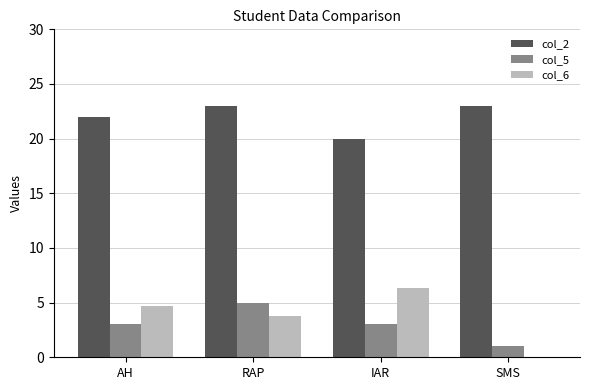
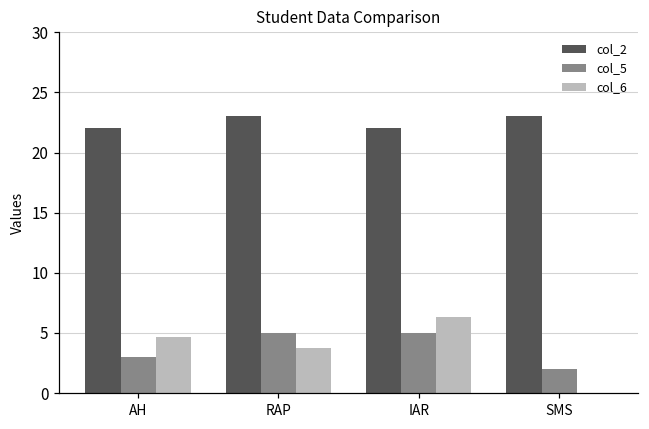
  {
    "col_2": {
      "AH": 22,
      "RAP": 23,
-     "IAR": 20,
+     "IAR": 22,
      "SMS": 23
    },
    "col_5": {
      "AH": 3,
      "RAP": 5,
-     "IAR": 3,
-     "SMS": 1
+     "IAR": 5,
+     "SMS": 2
    },
    "col_6": {
      "AH": 4.7,
      "RAP": 3.8,
      "IAR": 6.3,
      "SMS": 0
    }
  }
